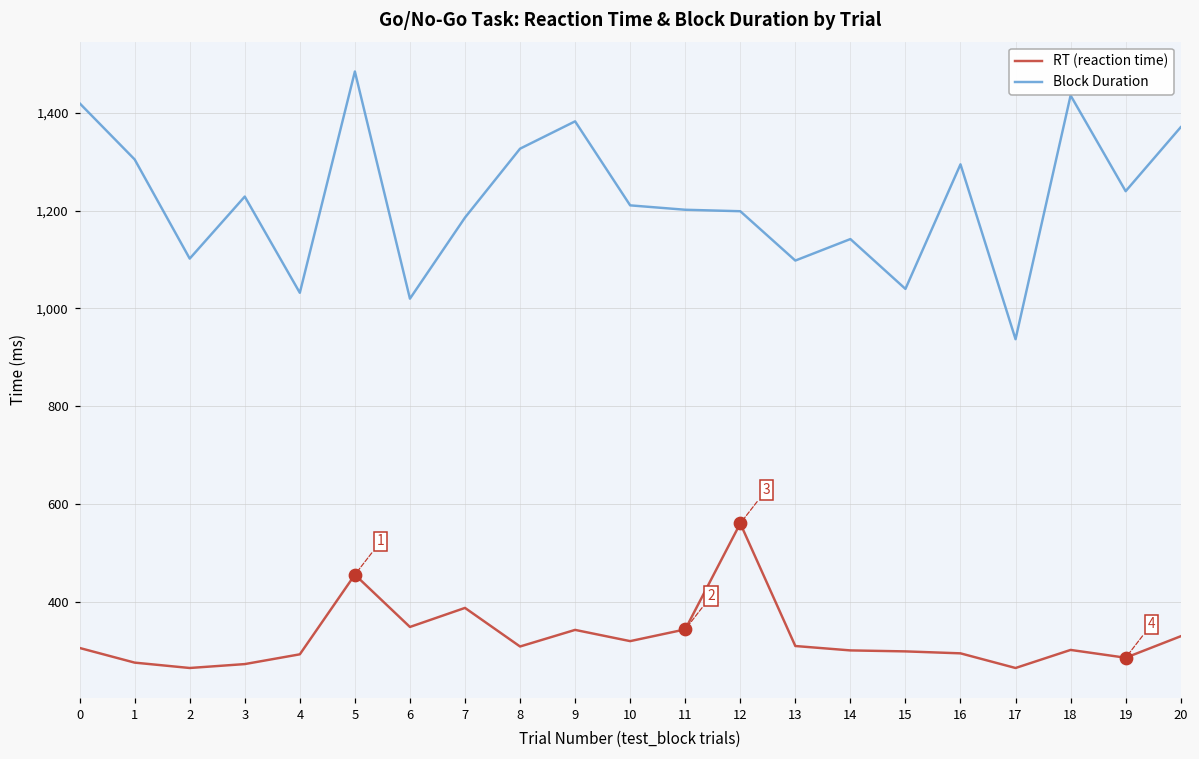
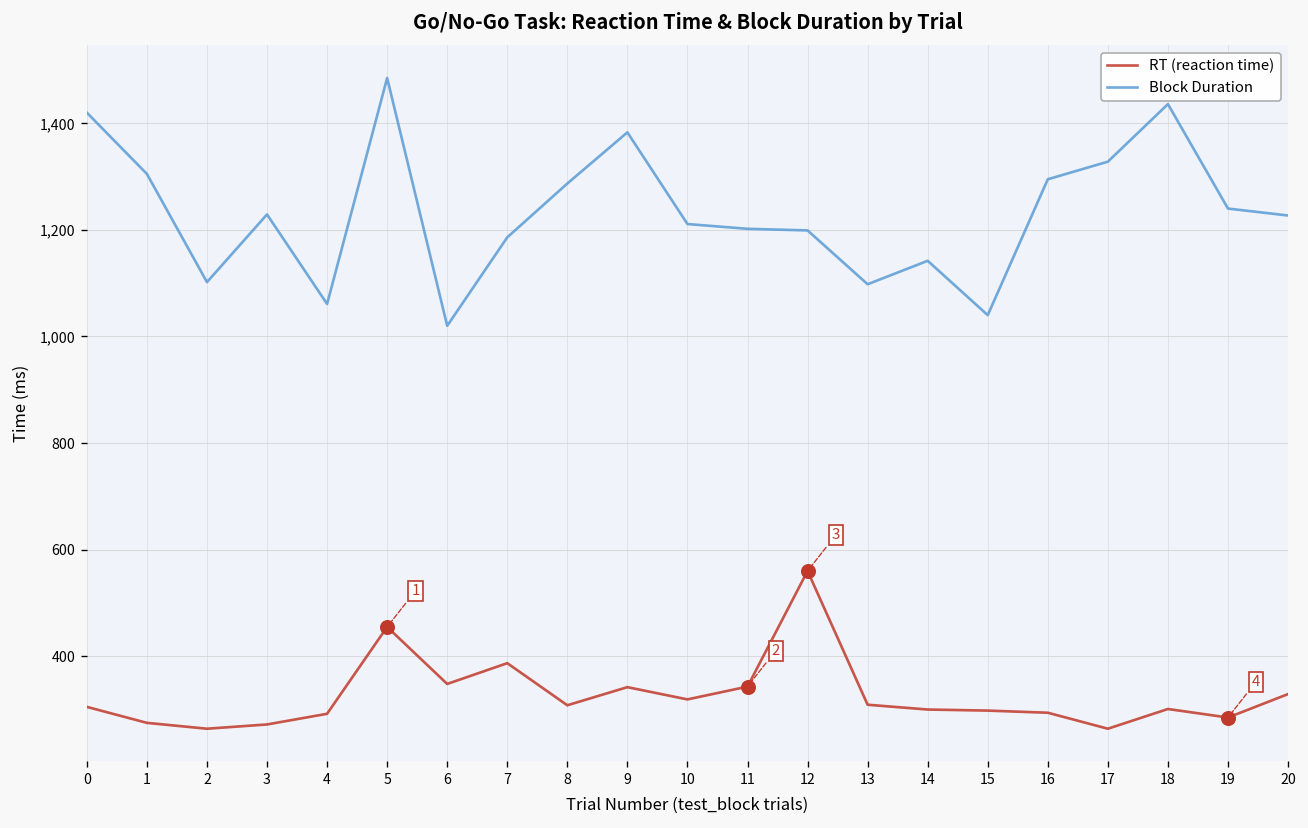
  {
    "Block Duration": {
      "0": "1,420",
      "1": "1,310",
      "2": "1,100",
      "3": "1,230",
-     "4": "1,030",
+     "4": "1,060",
      "5": "1,490",
      "6": "1,020",
      "7": "1,190",
-     "8": "1,330",
+     "8": "1,290",
      "9": "1,380",
      "10": "1,210",
      "11": "1,200",
      "12": "1,200",
      "13": "1,100",
      "14": "1,140",
      "15": "1,040",
      "16": "1,300",
-     "17": "940",
+     "17": "1,330",
      "18": "1,440",
      "19": "1,240",
-     "20": "1,370"
+     "20": "1,230"
    }
  }
